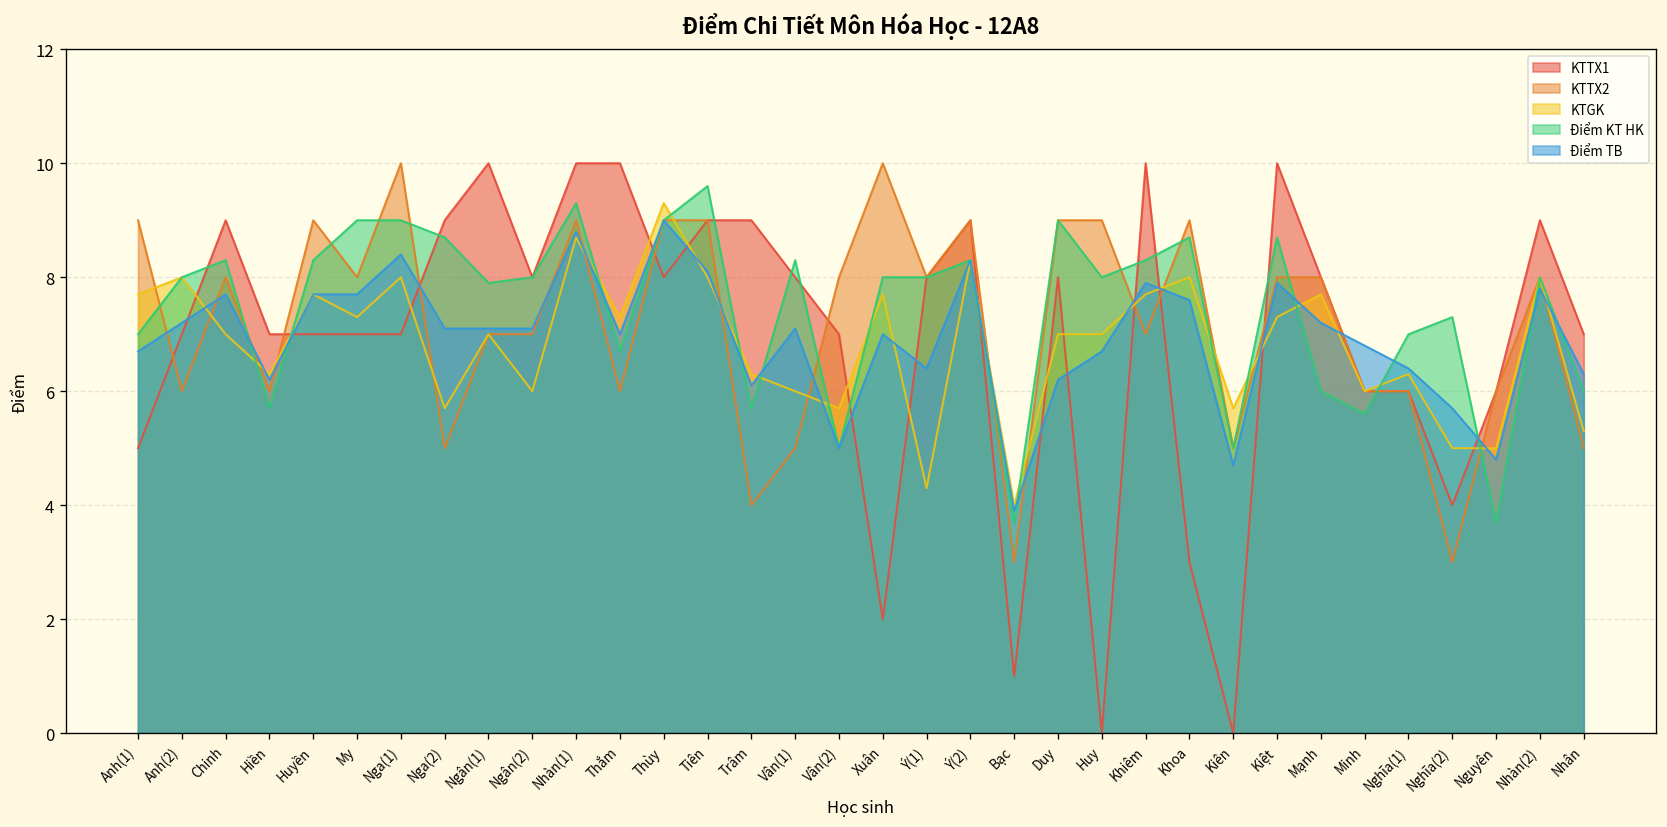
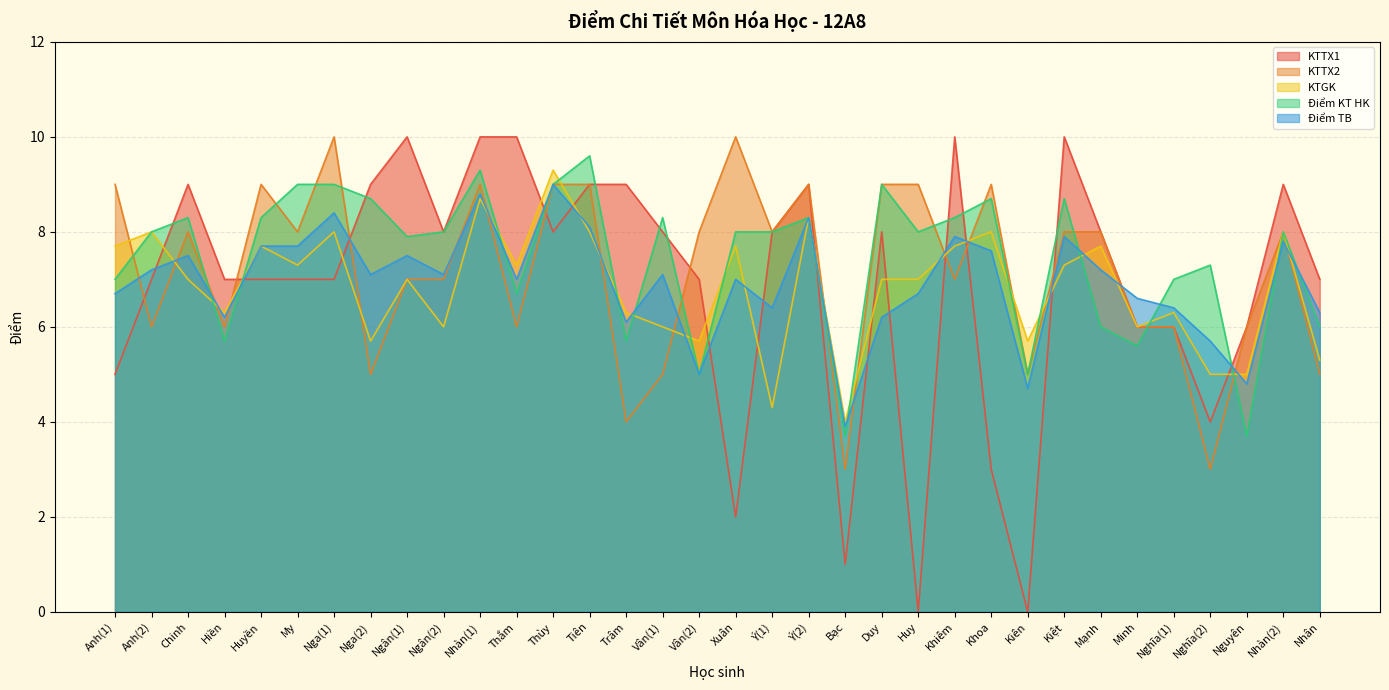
  {
    "Điểm KT HK": {
      "Anh(1)": 7.0,
      "Chinh": 8.3,
      "Hiền": 5.7,
      "Huyền": 8.3,
      "My": 9.0,
      "Nga(1)": 9.0,
      "Nga(2)": 8.7,
      "Ngân(1)": 7.9,
      "Nhàn(1)": 9.3,
      "Thắm": 6.7,
      "Tiên": 9.6,
      "Trâm": 5.7,
      "Vân(1)": 8.3,
      "Xuân": 8.0,
      "Bạc": 3.7,
      "Huy": 8.0,
      "Khiêm": 8.3,
      "Khoa": 8.7,
      "Kiệt": 8.7,
      "Mạnh": 6.0,
      "Minh": 5.6,
      "Nghĩa(1)": 7.0,
      "Nghĩa(2)": 7.3,
      "Nguyên": 3.7,
      "Nhân": 6.0
    },
    "Điểm TB": {
      "Anh(1)": 6.7,
      "Anh(2)": 7.2,
-     "Chinh": 7.7,
+     "Chinh": 7.5,
      "Hiền": 6.2,
      "My": 7.7,
      "Nga(1)": 8.4,
      "Nga(2)": 7.1,
-     "Ngân(1)": 7.1,
+     "Ngân(1)": 7.5,
      "Ngân(2)": 7.1,
      "Nhàn(1)": 8.8,
      "Thắm": 7.0,
      "Tiên": 8.1,
      "Trâm": 6.1,
      "Vân(1)": 7.1,
      "Xuân": 7.0,
      "Ý(1)": 6.4,
      "Bạc": 3.9,
      "Duy": 6.2,
      "Huy": 6.7,
      "Khiêm": 7.9,
      "Khoa": 7.6,
      "Kiên": 4.7,
      "Kiệt": 7.9,
      "Mạnh": 7.2,
-     "Minh": 6.8,
+     "Minh": 6.6,
      "Nghĩa(1)": 6.4,
      "Nghĩa(2)": 5.7,
      "Nguyên": 4.8,
      "Nhàn(2)": 7.8,
      "Nhân": 6.3
    }
  }
